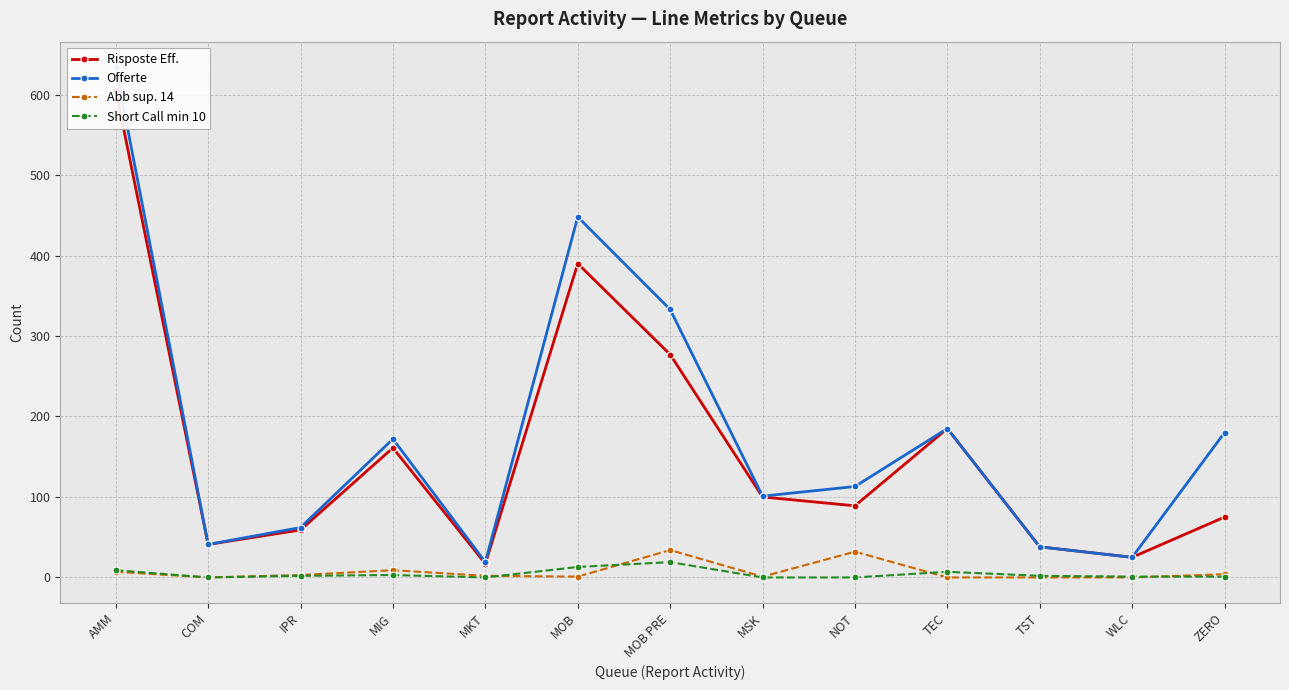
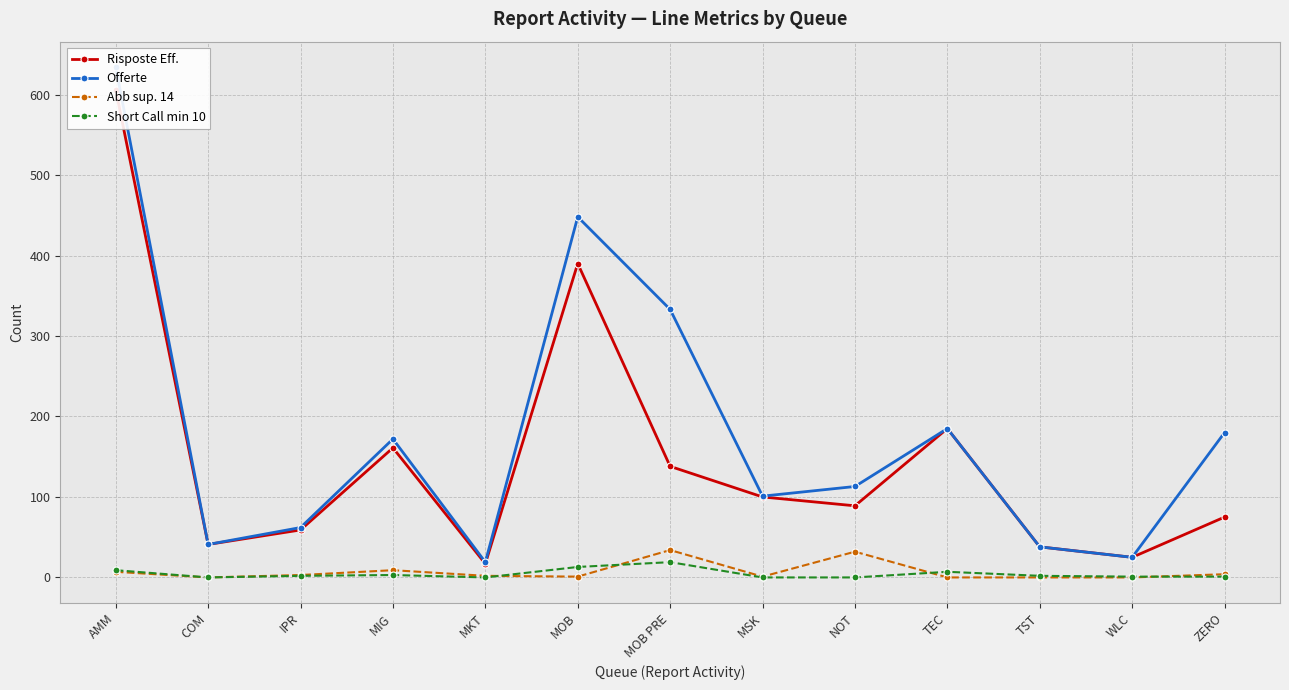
  {
    "Risposte Eff.": {
      "MIG": 160,
      "MOB": 390,
-     "MOB PRE": 280,
+     "MOB PRE": 140,
      "NOT": 90,
      "ZERO": 80
    },
    "Offerte": {
      "MIG": 170,
      "MOB": 450,
      "MOB PRE": 330,
      "NOT": 110,
      "ZERO": 180
    },
    "Abb sup. 14": {
      "MIG": 10,
      "MOB": 0,
      "MOB PRE": 30,
      "NOT": 30,
      "TEC": 0
    },
    "Short Call min 10": {
      "MIG": 0,
      "MOB": 10,
      "MOB PRE": 20,
      "NOT": 0,
      "TEC": 10
    }
  }
